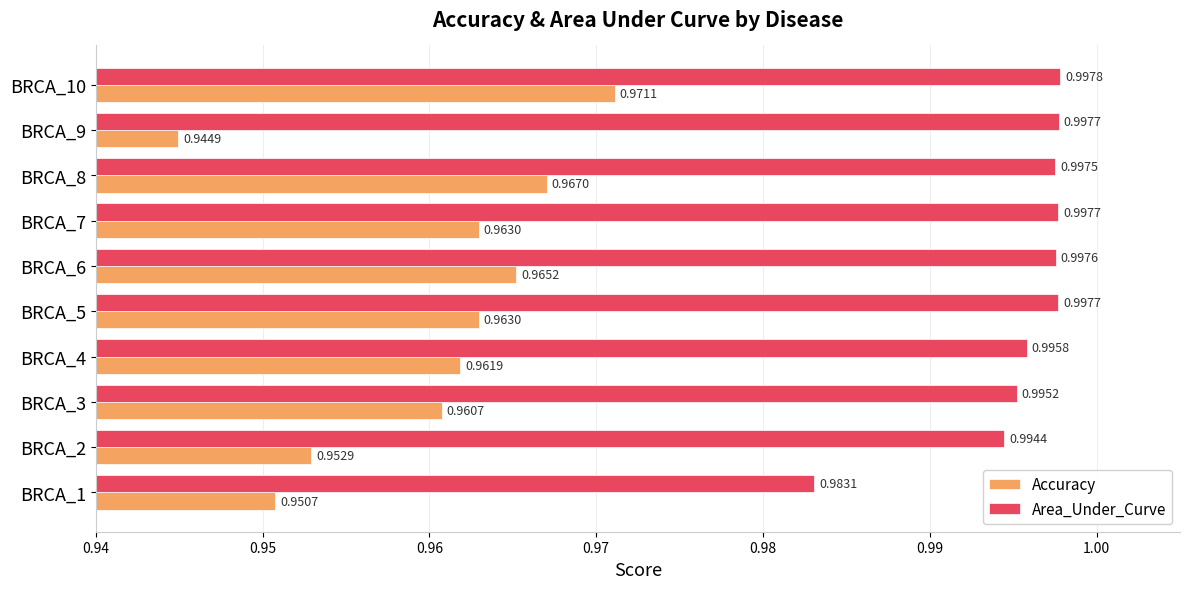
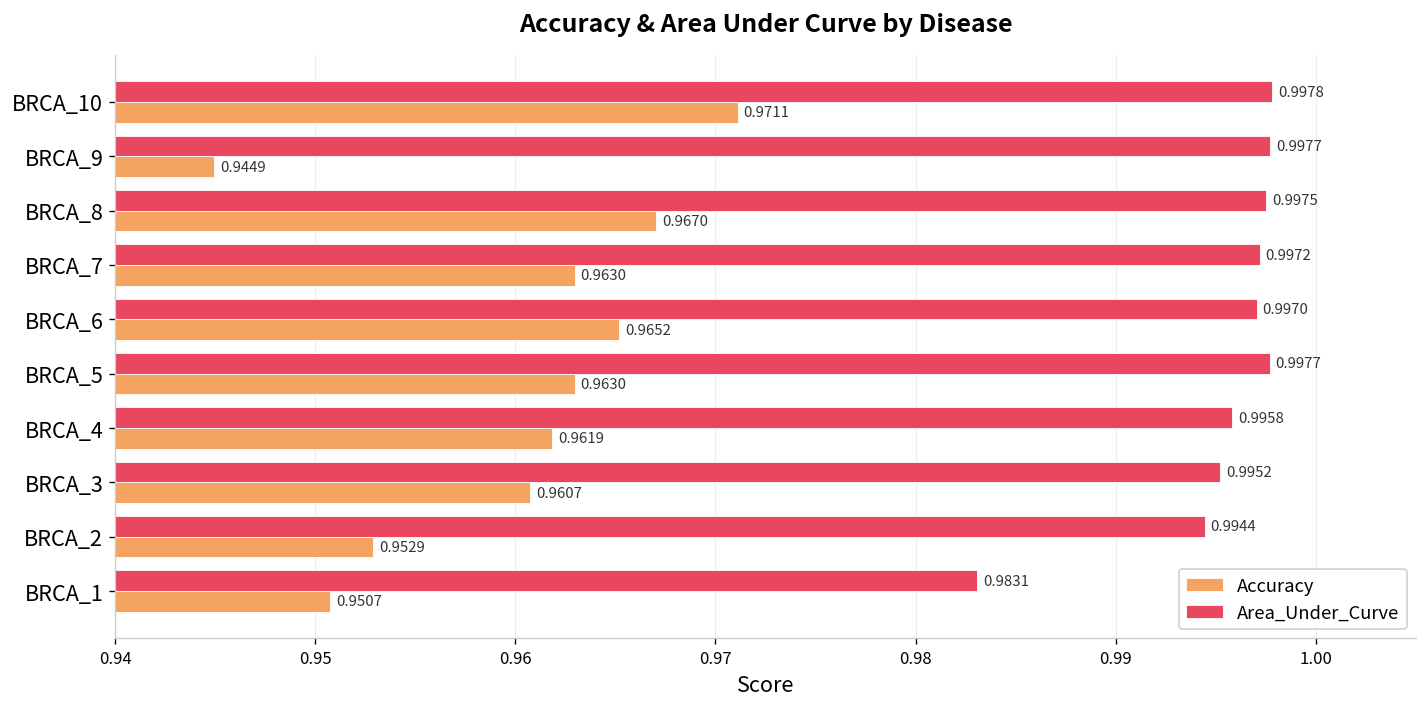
  {
    "Accuracy": {
      "BRCA_10": 0.9711,
      "BRCA_9": 0.9449,
      "BRCA_8": 0.9670,
      "BRCA_7": 0.9630,
      "BRCA_6": 0.9652,
      "BRCA_5": 0.9630,
      "BRCA_4": 0.9619,
      "BRCA_3": 0.9607,
      "BRCA_2": 0.9529,
      "BRCA_1": 0.9507
    },
    "Area_Under_Curve": {
      "BRCA_10": 0.9978,
      "BRCA_9": 0.9977,
      "BRCA_8": 0.9975,
-     "BRCA_7": 0.9977,
-     "BRCA_6": 0.9976,
+     "BRCA_7": 0.9972,
+     "BRCA_6": 0.9970,
      "BRCA_5": 0.9977,
      "BRCA_4": 0.9958,
      "BRCA_3": 0.9952,
      "BRCA_2": 0.9944,
      "BRCA_1": 0.9831
    }
  }
